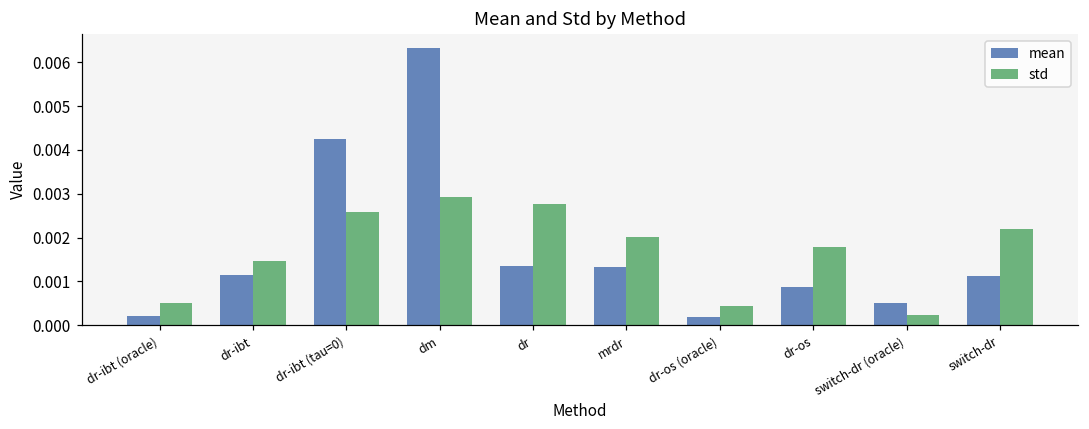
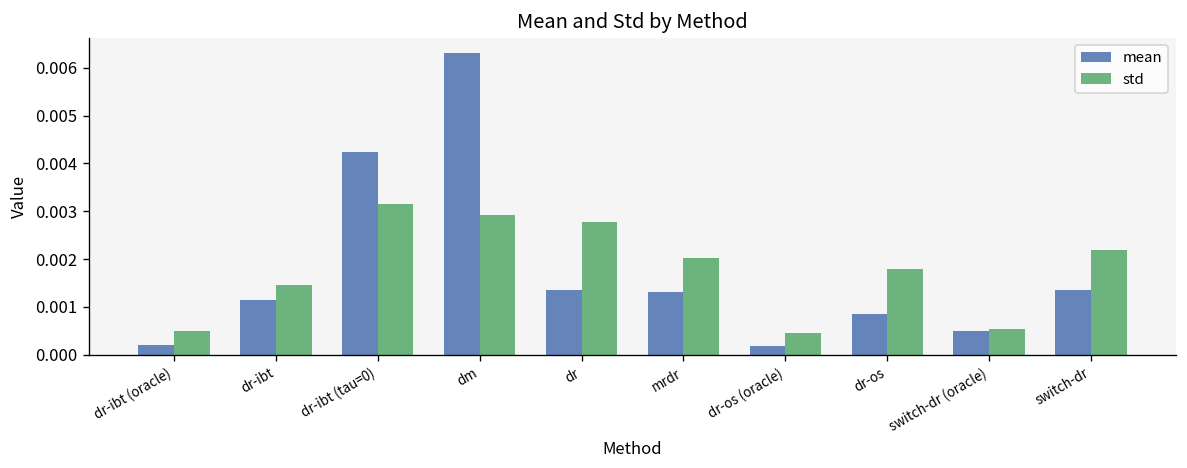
  {
    "mean": {
      "dr-ibt (oracle)": 0.0002,
      "dr-ibt": 0.0011,
      "dr-ibt (tau=0)": 0.0043,
      "dm": 0.0063,
      "dr": 0.0014,
      "mrdr": 0.0013,
      "dr-os (oracle)": 0.0002,
      "dr-os": 0.0009,
      "switch-dr (oracle)": 0.0005,
-     "switch-dr": 0.0011
+     "switch-dr": 0.0014
    },
    "std": {
      "dr-ibt (oracle)": 0.0005,
      "dr-ibt": 0.0015,
-     "dr-ibt (tau=0)": 0.0026,
+     "dr-ibt (tau=0)": 0.0032,
      "dm": 0.0029,
      "dr": 0.0028,
      "mrdr": 0.0020,
      "dr-os (oracle)": 0.0004,
      "dr-os": 0.0018,
-     "switch-dr (oracle)": 0.0002,
+     "switch-dr (oracle)": 0.0005,
      "switch-dr": 0.0022
    }
  }
